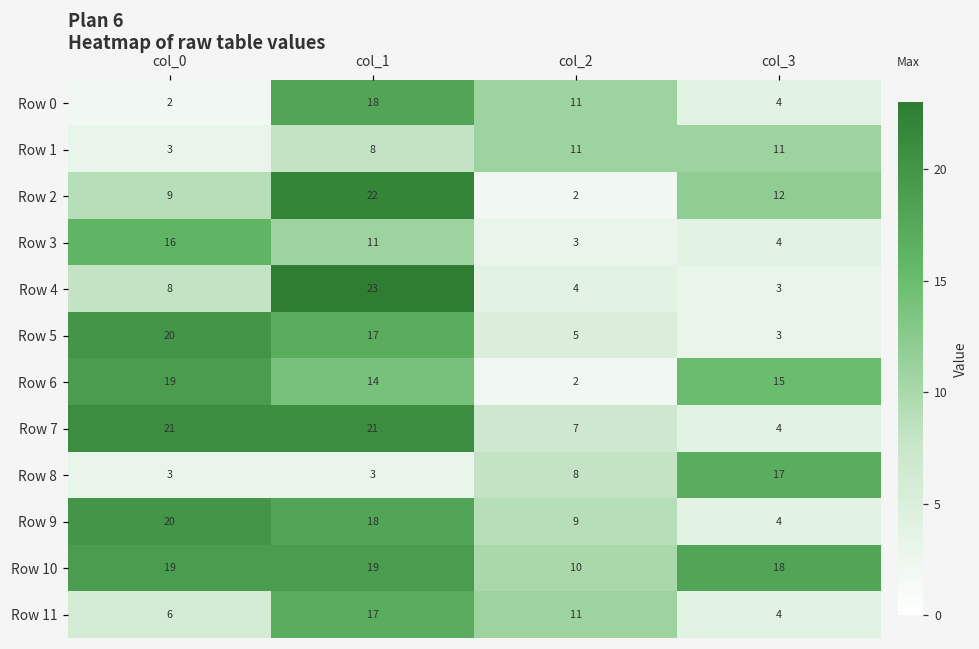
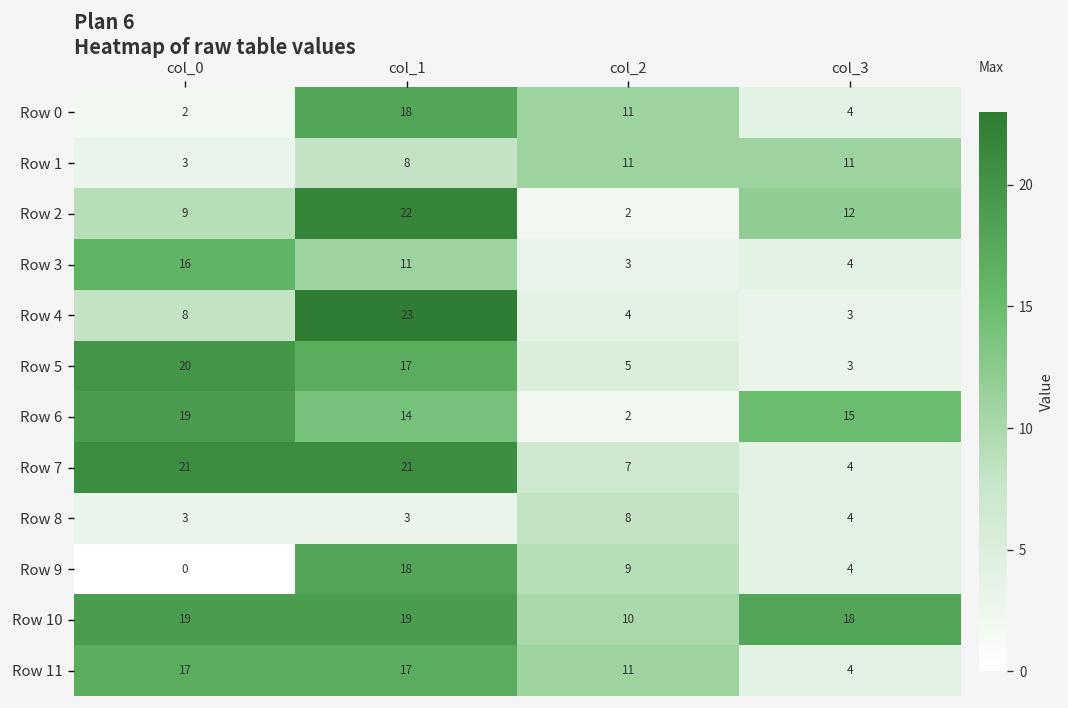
  {
    "Row 0": {
      "col_0": 2,
      "col_1": 18,
      "col_2": 11,
      "col_3": 4
    },
    "Row 1": {
      "col_0": 3,
      "col_1": 8,
      "col_2": 11,
      "col_3": 11
    },
    "Row 2": {
      "col_0": 9,
      "col_1": 22,
      "col_2": 2,
      "col_3": 12
    },
    "Row 3": {
      "col_0": 16,
      "col_1": 11,
      "col_2": 3,
      "col_3": 4
    },
    "Row 4": {
      "col_0": 8,
      "col_1": 23,
      "col_2": 4,
      "col_3": 3
    },
    "Row 5": {
      "col_0": 20,
      "col_1": 17,
      "col_2": 5,
      "col_3": 3
    },
    "Row 6": {
      "col_0": 19,
      "col_1": 14,
      "col_2": 2,
      "col_3": 15
    },
    "Row 7": {
      "col_0": 21,
      "col_1": 21,
      "col_2": 7,
      "col_3": 4
    },
    "Row 8": {
      "col_0": 3,
      "col_1": 3,
      "col_2": 8,
-     "col_3": 17
+     "col_3": 4
    },
    "Row 9": {
-     "col_0": 20,
+     "col_0": 0,
      "col_1": 18,
      "col_2": 9,
      "col_3": 4
    },
    "Row 10": {
      "col_0": 19,
      "col_1": 19,
      "col_2": 10,
      "col_3": 18
    },
    "Row 11": {
-     "col_0": 6,
+     "col_0": 17,
      "col_1": 17,
      "col_2": 11,
      "col_3": 4
    }
  }
